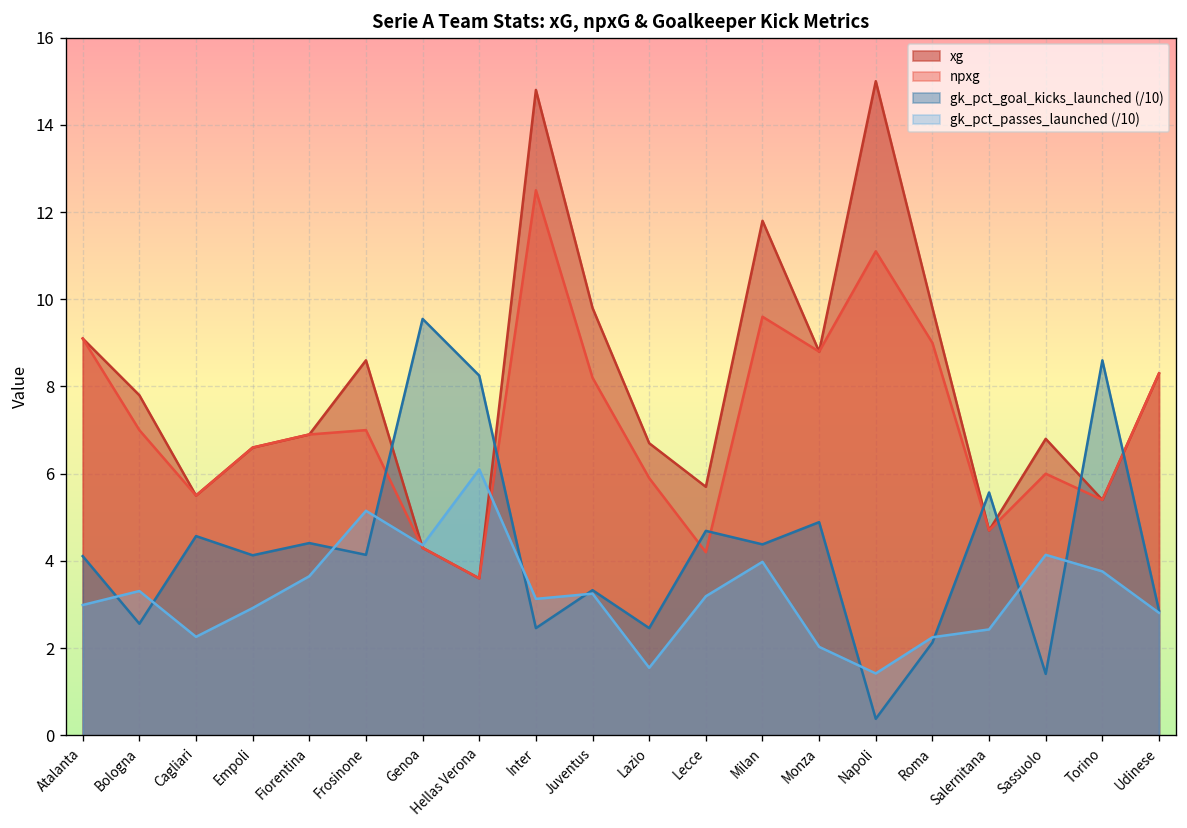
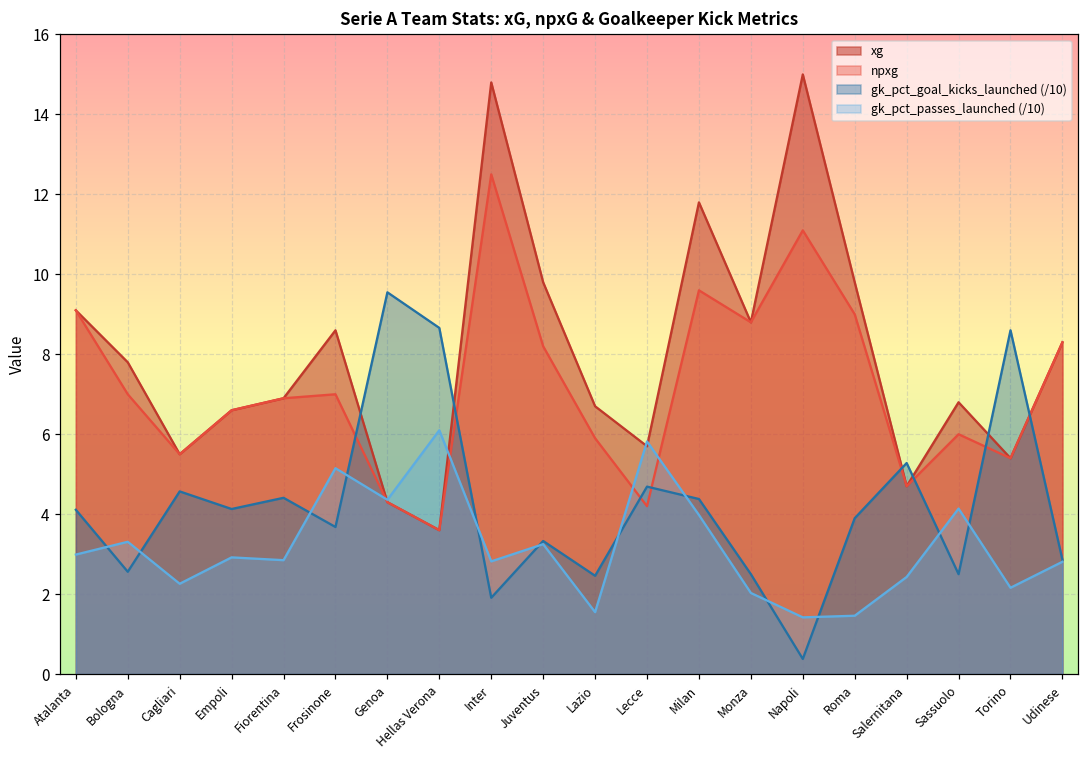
  {
    "gk_pct_goal_kicks_launched (/10)": {
      "Atalanta": 4.1,
      "Bologna": 2.6,
      "Cagliari": 4.6,
      "Empoli": 4.1,
      "Fiorentina": 4.4,
-     "Frosinone": 4.1,
+     "Frosinone": 3.7,
      "Genoa": 9.6,
-     "Hellas Verona": 8.3,
-     "Inter": 2.5,
+     "Hellas Verona": 8.7,
+     "Inter": 1.9,
      "Juventus": 3.3,
      "Lazio": 2.5,
      "Lecce": 4.7,
      "Milan": 4.4,
-     "Monza": 4.9,
+     "Monza": 2.5,
      "Napoli": 0.4,
-     "Roma": 2.1,
-     "Salernitana": 5.6,
-     "Sassuolo": 1.4,
+     "Roma": 3.9,
+     "Salernitana": 5.3,
+     "Sassuolo": 2.5,
      "Torino": 8.6
    },
    "gk_pct_passes_launched (/10)": {
      "Atalanta": 3.0,
      "Bologna": 3.3,
      "Cagliari": 2.3,
      "Empoli": 2.9,
-     "Fiorentina": 3.7,
+     "Fiorentina": 2.9,
      "Frosinone": 5.2,
      "Hellas Verona": 6.1,
-     "Inter": 3.1,
+     "Inter": 2.8,
      "Juventus": 3.3,
      "Lazio": 1.6,
-     "Lecce": 3.2,
+     "Lecce": 5.8,
      "Milan": 4.0,
      "Monza": 2.0,
      "Napoli": 1.4,
-     "Roma": 2.3,
+     "Roma": 1.5,
      "Salernitana": 2.4,
      "Sassuolo": 4.1,
-     "Torino": 3.8
+     "Torino": 2.2
    }
  }
